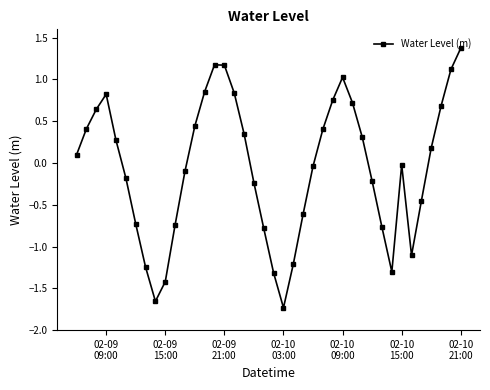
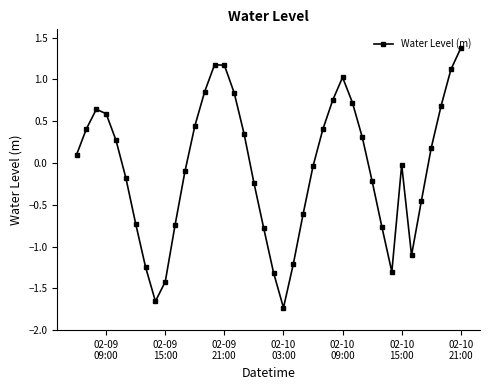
  {
-   "02-09 09:00": 0.8,
+   "02-09 09:00": 0.6,
    "02-09 15:00": -1.4,
    "02-09 21:00": 1.2,
    "02-10 03:00": -1.7,
    "02-10 09:00": 1.0,
    "02-10 15:00": 0.0,
    "02-10 21:00": 1.4
  }
